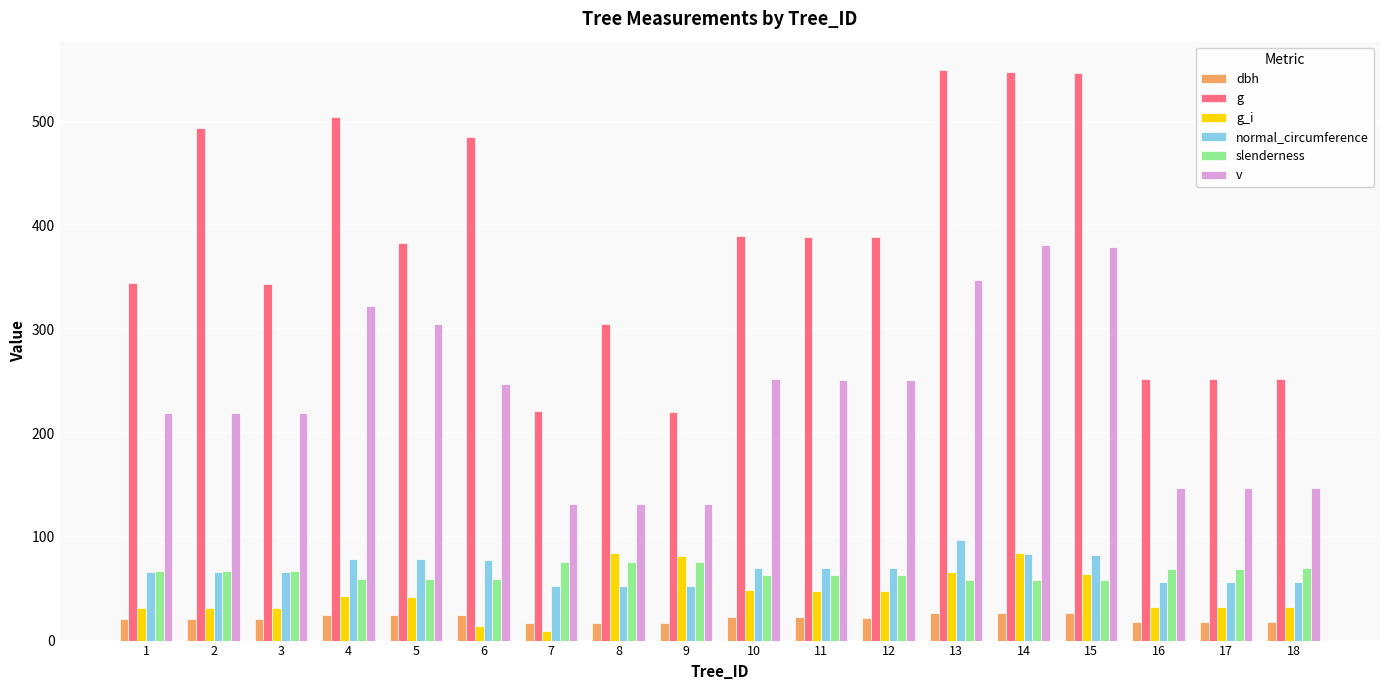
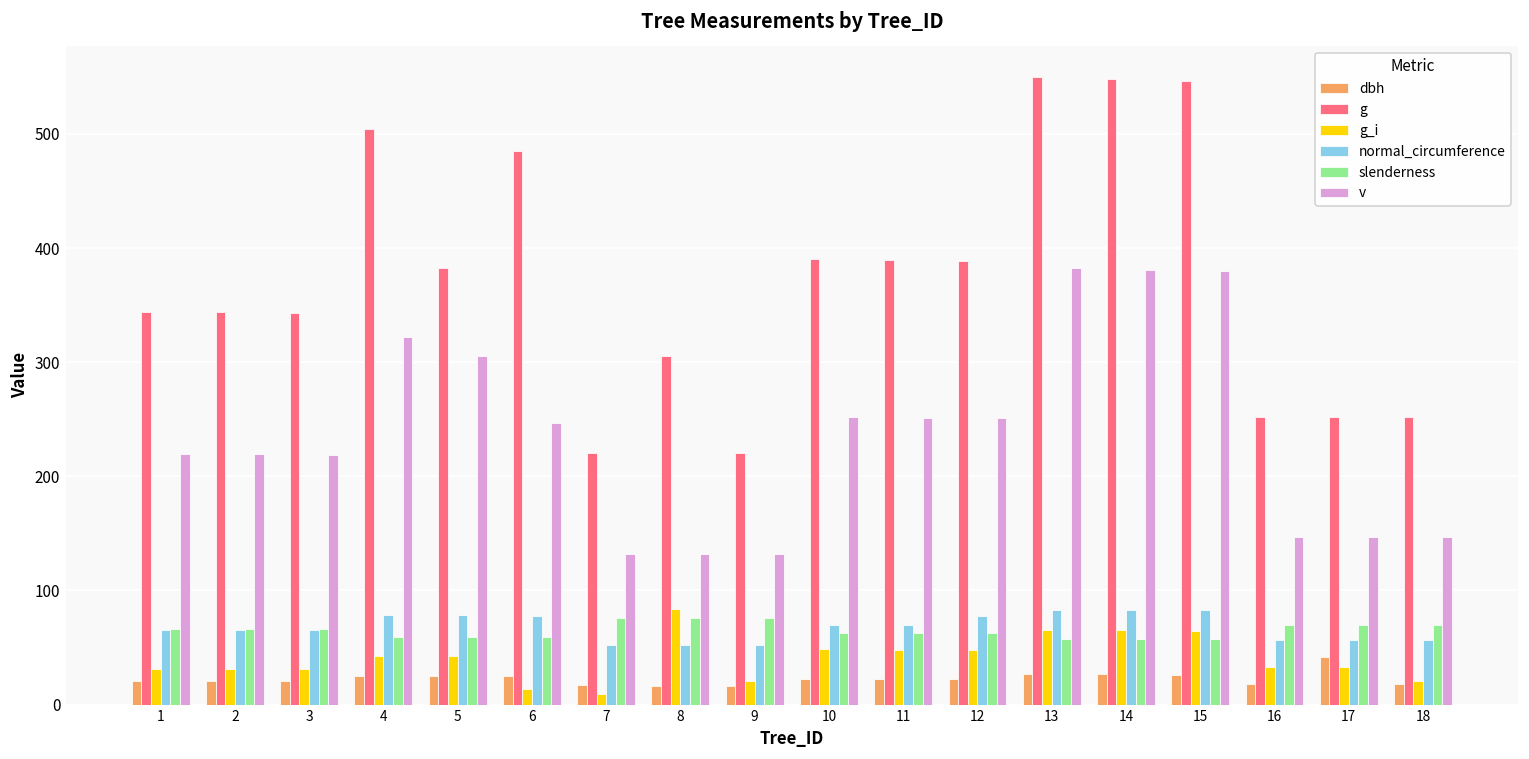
  {
    "dbh": {
      "1": 21,
      "2": 21,
      "3": 21,
      "4": 25,
      "5": 25,
      "6": 25,
      "7": 17,
      "8": 17,
      "9": 17,
      "10": 22,
      "11": 22,
      "12": 22,
      "13": 26,
      "14": 26,
      "15": 26,
      "16": 18,
-     "17": 18,
+     "17": 42,
      "18": 18
    },
    "g": {
      "1": 344,
-     "2": 494,
+     "2": 344,
      "3": 343,
      "4": 505,
      "5": 383,
      "6": 485,
      "7": 221,
      "8": 305,
      "9": 220,
      "10": 390,
      "11": 389,
      "12": 389,
      "13": 550,
      "14": 548,
      "15": 547,
      "16": 252,
      "17": 252,
      "18": 252
    },
    "g_i": {
      "1": 32,
      "2": 31,
      "3": 31,
      "4": 43,
      "5": 42,
      "6": 14,
      "7": 9,
      "8": 84,
-     "9": 81,
+     "9": 21,
      "10": 49,
      "11": 48,
      "12": 48,
      "13": 66,
-     "14": 84,
+     "14": 65,
      "15": 64,
      "16": 33,
      "17": 33,
-     "18": 33
+     "18": 20
    },
    "normal_circumference": {
      "1": 66,
      "2": 66,
      "3": 66,
      "4": 78,
      "5": 78,
      "6": 78,
      "7": 53,
      "8": 53,
      "9": 53,
      "10": 70,
      "11": 70,
-     "12": 70,
-     "13": 96,
+     "12": 78,
+     "13": 83,
      "14": 83,
      "15": 83,
      "16": 56,
      "17": 56,
      "18": 56
    },
    "slenderness": {
      "1": 67,
      "2": 67,
      "3": 67,
      "4": 60,
      "5": 60,
      "6": 60,
      "7": 76,
      "8": 76,
      "9": 76,
      "10": 63,
      "11": 63,
      "12": 63,
      "13": 58,
      "14": 58,
      "15": 58,
      "16": 69,
      "17": 69,
      "18": 70
    },
    "v": {
      "1": 220,
      "2": 219,
      "3": 219,
      "4": 322,
      "5": 305,
      "6": 247,
      "7": 132,
      "8": 132,
      "9": 132,
      "10": 252,
      "11": 251,
      "12": 251,
-     "13": 348,
+     "13": 382,
      "14": 381,
      "15": 380,
      "16": 147,
      "17": 147,
      "18": 147
    }
  }
